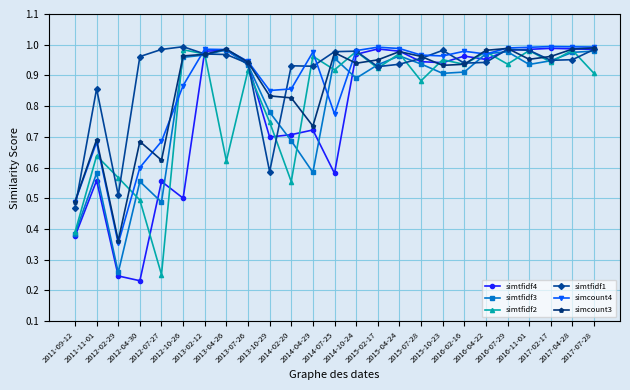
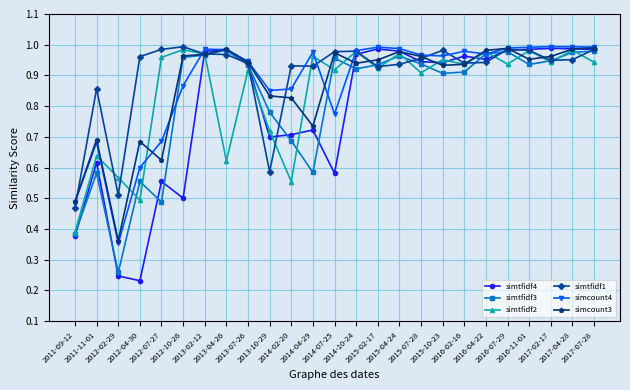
  {
    "simtfidf4": {
      "2011-09-12": 0.38,
-     "2011-11-01": 0.56,
+     "2011-11-01": 0.62,
      "2012-02-29": 0.25,
      "2012-04-30": 0.23,
      "2012-07-27": 0.55,
      "2012-10-26": 0.50,
      "2013-10-29": 0.70,
      "2014-02-20": 0.71,
      "2014-04-29": 0.72,
      "2014-07-25": 0.58,
      "2014-10-24": 0.97,
      "2015-10-23": 0.94,
      "2016-02-16": 0.96,
      "2016-04-22": 0.95
    },
    "simtfidf3": {
      "2011-11-01": 0.58,
      "2012-02-29": 0.26,
      "2012-04-30": 0.55,
      "2012-07-27": 0.49,
      "2013-10-29": 0.78,
      "2014-02-20": 0.69,
      "2014-04-29": 0.58,
      "2014-07-25": 0.96,
-     "2014-10-24": 0.89,
+     "2014-10-24": 0.92,
      "2015-10-23": 0.91,
      "2016-02-16": 0.91,
      "2016-11-01": 0.94
    },
    "simtfidf2": {
      "2011-11-01": 0.64,
      "2012-02-29": 0.57,
      "2012-04-30": 0.49,
-     "2012-07-27": 0.25,
+     "2012-07-27": 0.96,
      "2012-10-26": 0.98,
      "2013-04-26": 0.62,
      "2013-07-26": 0.92,
-     "2013-10-29": 0.75,
+     "2013-10-29": 0.72,
      "2014-02-20": 0.55,
      "2014-04-29": 0.96,
      "2014-07-25": 0.92,
-     "2015-07-28": 0.88,
+     "2015-07-28": 0.91,
      "2015-10-23": 0.95,
      "2016-07-29": 0.94,
-     "2017-07-28": 0.91
+     "2017-07-28": 0.94
    },
    "simcount4": {
      "2011-11-01": 0.68,
      "2012-02-29": 0.35,
      "2012-04-30": 0.60,
      "2012-07-27": 0.69,
      "2012-10-26": 0.87,
      "2013-10-29": 0.85,
      "2014-02-20": 0.86,
      "2014-04-29": 0.98,
      "2014-07-25": 0.77,
      "2015-04-24": 0.99,
      "2015-10-23": 0.96,
      "2016-02-16": 0.98
    }
  }
